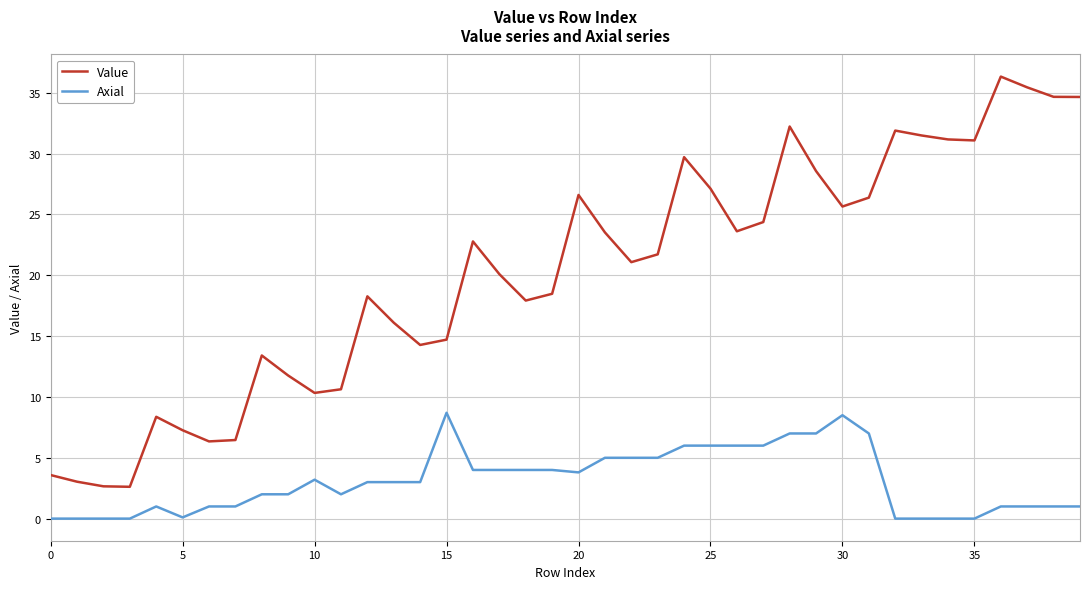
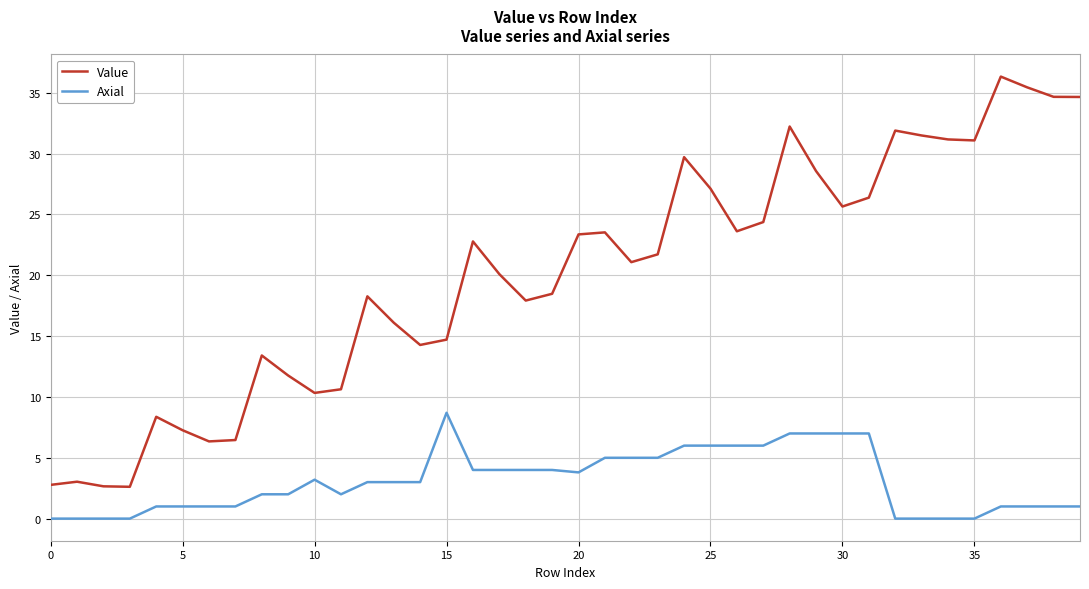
  {
    "Value": {
-     "0": 3.6,
+     "0": 2.8,
      "5": 7.3,
      "10": 10.3,
      "15": 14.7,
-     "20": 26.6,
+     "20": 23.4,
      "25": 27.1,
      "30": 25.7,
      "35": 31.1
    },
    "Axial": {
      "0": 0.0,
-     "5": 0.1,
+     "5": 1.0,
      "10": 3.2,
      "15": 8.7,
      "20": 3.8,
      "25": 6.0,
-     "30": 8.5,
+     "30": 7.0,
      "35": 0.0
    }
  }
